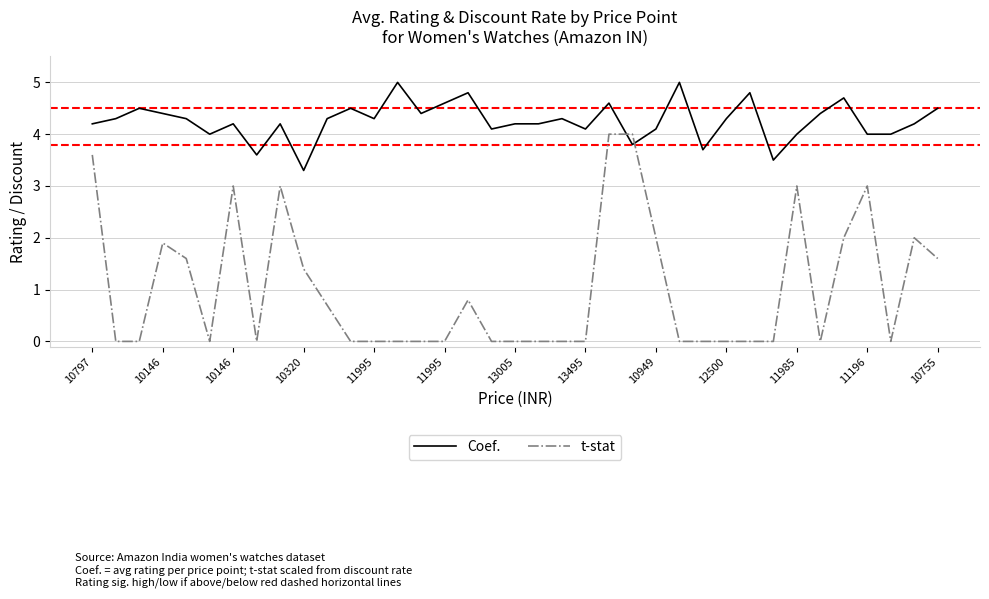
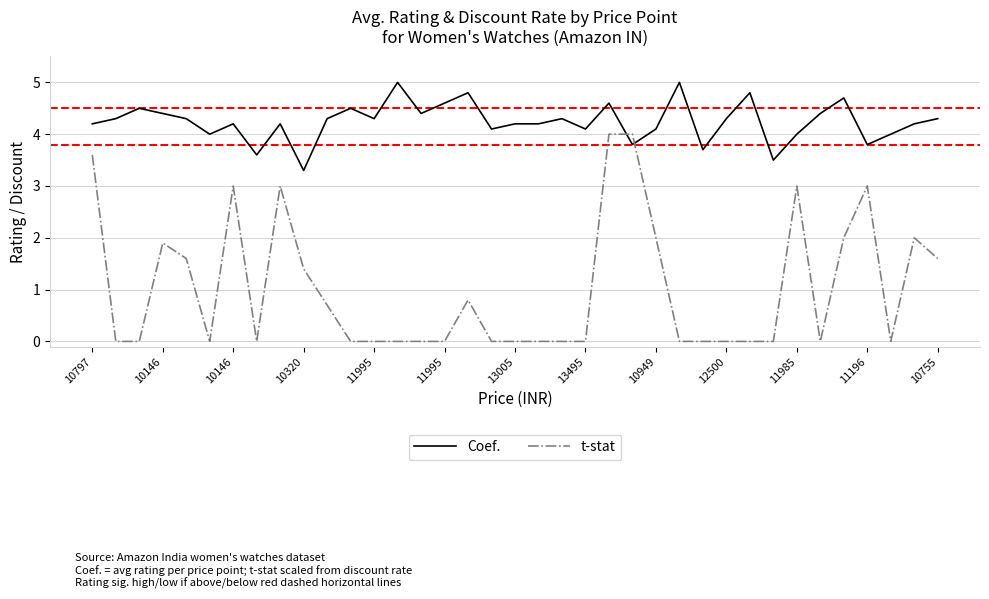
  {
    "Coef.": {
      "10797": 4.2,
      "10320": 3.3,
      "13005": 4.2,
      "13495": 4.1,
      "10949": 4.1,
      "12500": 4.3,
      "11985": 4.0,
-     "11196": 4.0,
-     "10755": 4.5
+     "11196": 3.8,
+     "10755": 4.3
    },
    "t-stat": {
      "10797": 3.6,
      "10320": 1.4,
      "13005": 0.0,
      "13495": 0.0,
      "10949": 2.0,
      "12500": 0.0,
      "11985": 3.0,
      "11196": 3.0,
      "10755": 1.6
    }
  }
